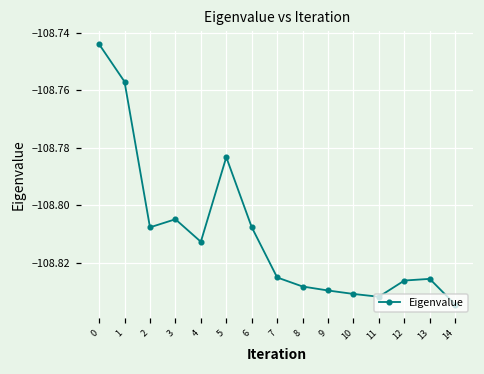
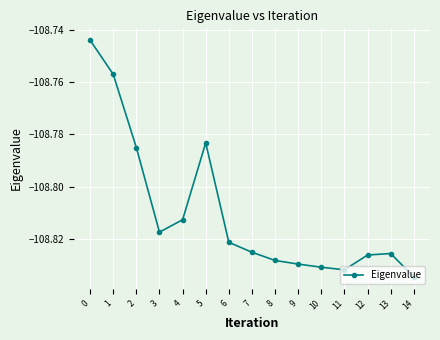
  {
    "0": -108.744,
    "1": -108.757,
-   "2": -108.808,
-   "3": -108.805,
+   "2": -108.785,
+   "3": -108.817,
    "4": -108.813,
    "5": -108.783,
-   "6": -108.808,
+   "6": -108.821,
    "7": -108.825,
    "8": -108.828,
    "9": -108.830,
    "10": -108.831,
    "12": -108.826,
    "13": -108.826
  }
